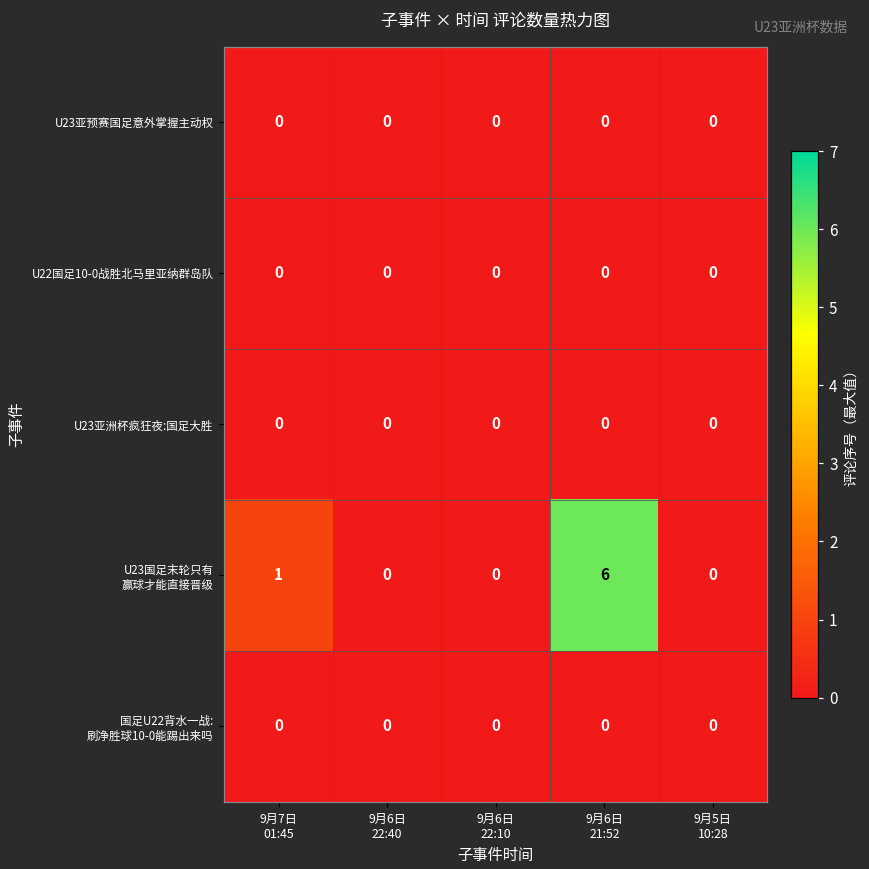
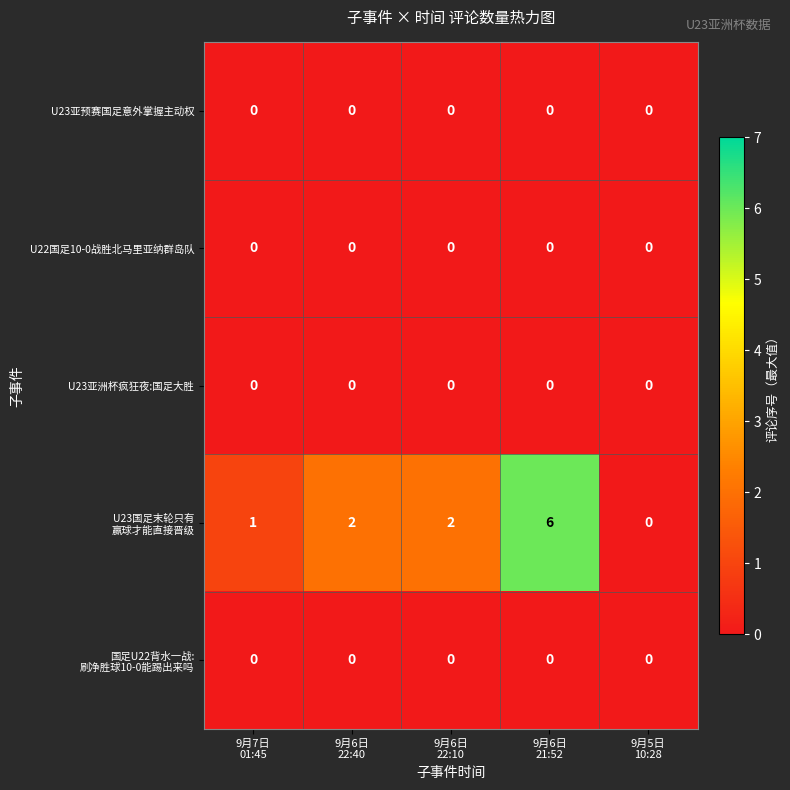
  {
    "U23亚预赛国足意外掌握主动权": {
      "9月7日 01:45": 0,
      "9月6日 22:40": 0,
      "9月6日 22:10": 0,
      "9月6日 21:52": 0,
      "9月5日 10:28": 0
    },
    "U22国足10-0战胜北马里亚纳群岛队": {
      "9月7日 01:45": 0,
      "9月6日 22:40": 0,
      "9月6日 22:10": 0,
      "9月6日 21:52": 0,
      "9月5日 10:28": 0
    },
    "U23亚洲杯疯狂夜:国足大胜": {
      "9月7日 01:45": 0,
      "9月6日 22:40": 0,
      "9月6日 22:10": 0,
      "9月6日 21:52": 0,
      "9月5日 10:28": 0
    },
    "U23国足末轮只有 赢球才能直接晋级": {
      "9月7日 01:45": 1,
-     "9月6日 22:40": 0,
-     "9月6日 22:10": 0,
+     "9月6日 22:40": 2,
+     "9月6日 22:10": 2,
      "9月6日 21:52": 6,
      "9月5日 10:28": 0
    },
    "国足U22背水一战: 刷净胜球10-0能踢出来吗": {
      "9月7日 01:45": 0,
      "9月6日 22:40": 0,
      "9月6日 22:10": 0,
      "9月6日 21:52": 0,
      "9月5日 10:28": 0
    }
  }
